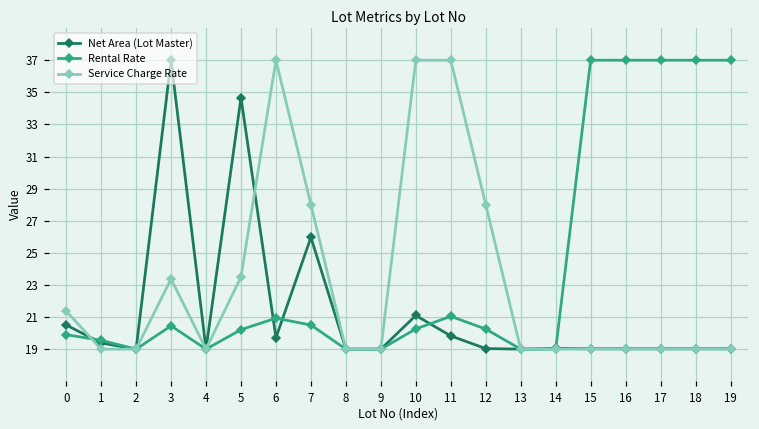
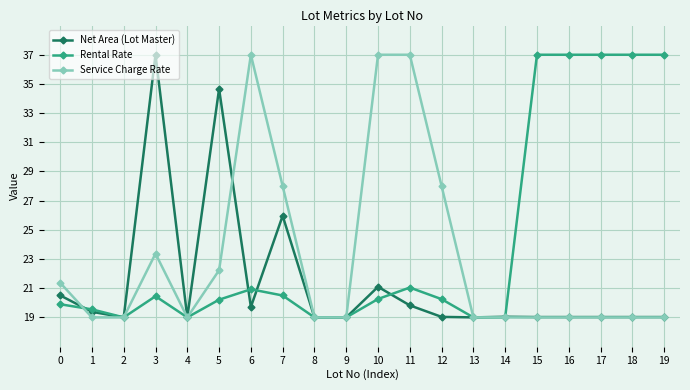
  {
    "Net Area (Lot Master)": {
      "0": 20.5,
      "5": 34.7,
      "6": 19.7,
      "7": 26.0,
      "10": 21.1,
      "11": 19.8,
      "12": 19.0
    },
    "Rental Rate": {
      "0": 19.9,
      "3": 20.5,
      "5": 20.2,
      "6": 20.9,
      "7": 20.5,
      "10": 20.3,
      "11": 21.0,
      "12": 20.3,
      "15": 37.0,
      "16": 37.0,
      "17": 37.0,
      "18": 37.0,
      "19": 37.0
    },
    "Service Charge Rate": {
      "0": 21.4,
      "1": 19.0,
      "3": 23.4,
-     "5": 23.5,
+     "5": 22.2,
      "6": 37.0,
      "7": 28.0,
      "10": 37.0,
      "11": 37.0,
      "12": 28.0
    }
  }
